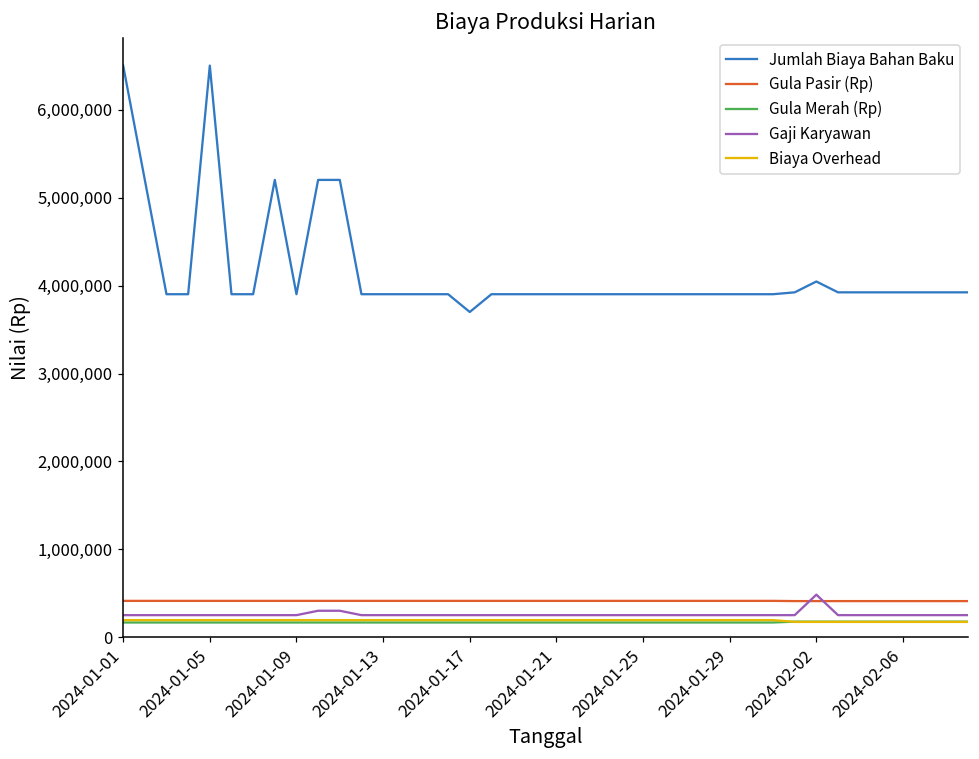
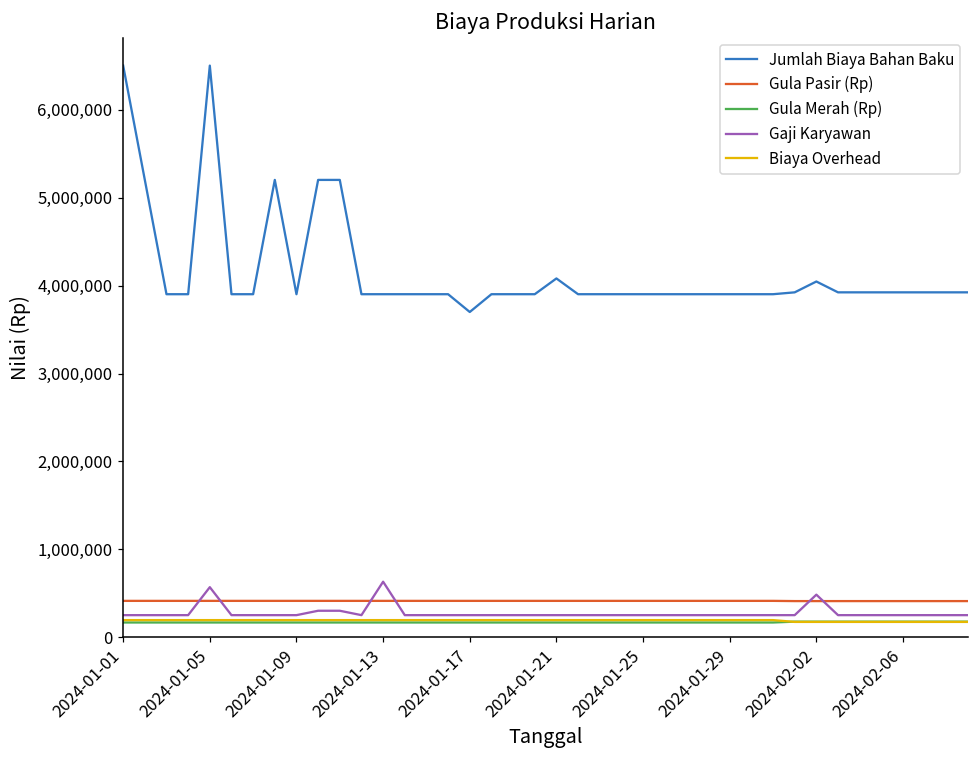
  {
    "Jumlah Biaya Bahan Baku": {
      "2024-01-01": "6,500,000",
      "2024-01-05": "6,500,000",
      "2024-01-09": "3,900,000",
      "2024-01-13": "3,900,000",
      "2024-01-17": "3,700,000",
-     "2024-01-21": "3,900,000",
+     "2024-01-21": "4,100,000",
      "2024-01-25": "3,900,000",
      "2024-01-29": "3,900,000",
      "2024-02-02": "4,000,000",
      "2024-02-06": "3,900,000"
    },
    "Gula Pasir (Rp)": {
      "2024-01-01": "400,000",
      "2024-01-05": "400,000",
      "2024-01-09": "400,000",
      "2024-01-13": "400,000",
      "2024-01-17": "400,000",
      "2024-01-21": "400,000",
      "2024-01-25": "400,000",
      "2024-01-29": "400,000",
      "2024-02-02": "400,000",
      "2024-02-06": "400,000"
    },
    "Gaji Karyawan": {
      "2024-01-01": "300,000",
-     "2024-01-05": "300,000",
+     "2024-01-05": "600,000",
      "2024-01-09": "300,000",
-     "2024-01-13": "300,000",
+     "2024-01-13": "600,000",
      "2024-01-17": "300,000",
      "2024-01-21": "300,000",
      "2024-01-25": "300,000",
      "2024-01-29": "300,000",
      "2024-02-02": "500,000",
      "2024-02-06": "300,000"
    }
  }
